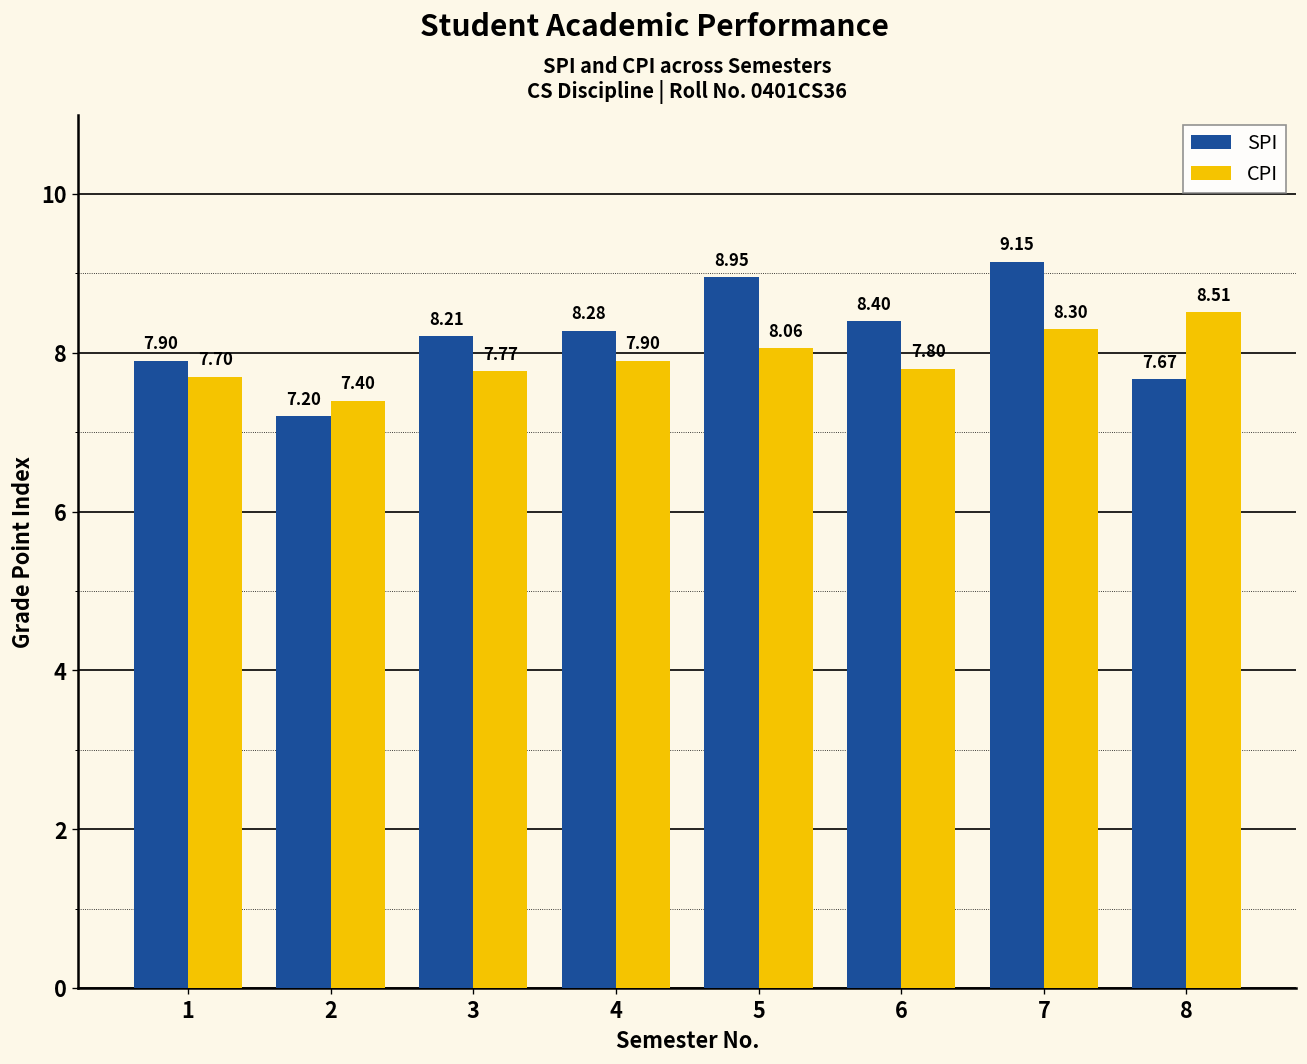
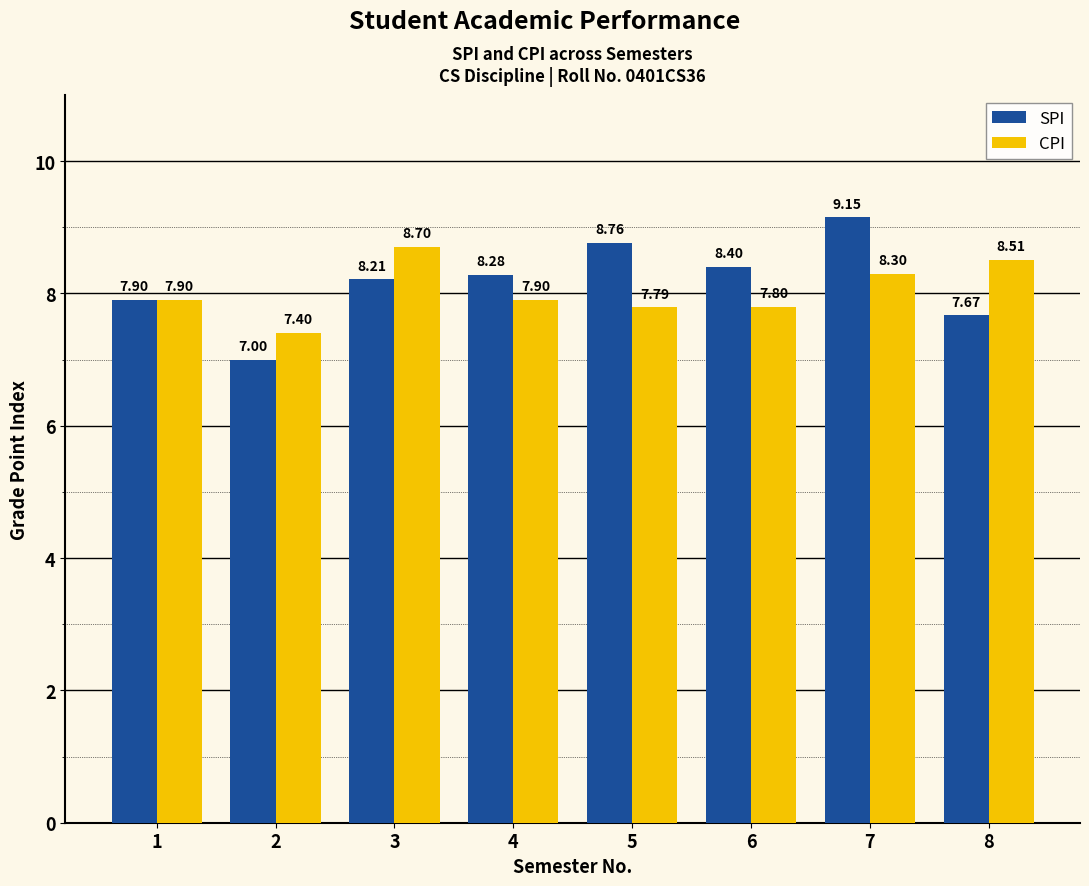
  {
    "SPI": {
      "1": 7.90,
-     "2": 7.20,
+     "2": 7.00,
      "3": 8.21,
      "4": 8.28,
-     "5": 8.95,
+     "5": 8.76,
      "6": 8.40,
      "7": 9.15,
      "8": 7.67
    },
    "CPI": {
-     "1": 7.70,
+     "1": 7.90,
      "2": 7.40,
-     "3": 7.77,
+     "3": 8.70,
      "4": 7.90,
-     "5": 8.06,
+     "5": 7.79,
      "6": 7.80,
      "7": 8.30,
      "8": 8.51
    }
  }
